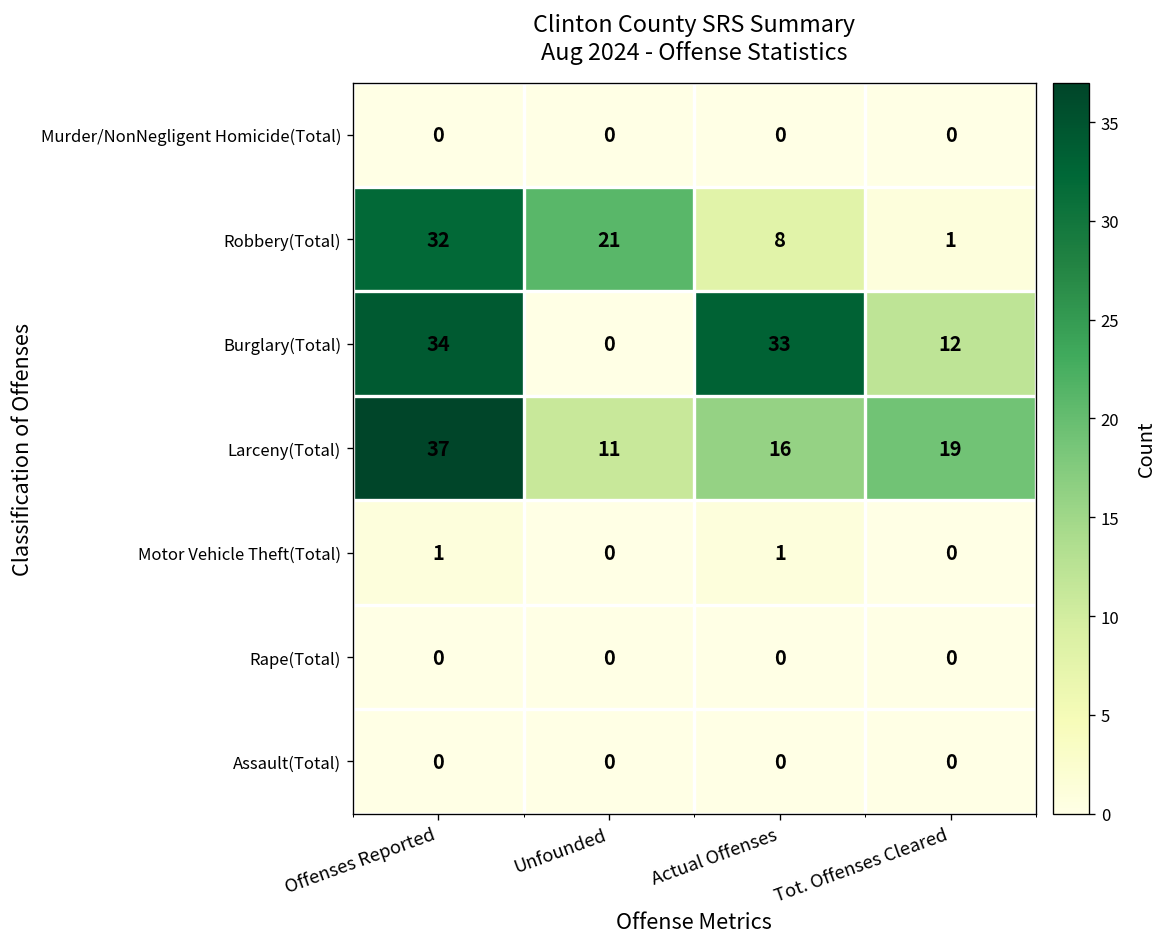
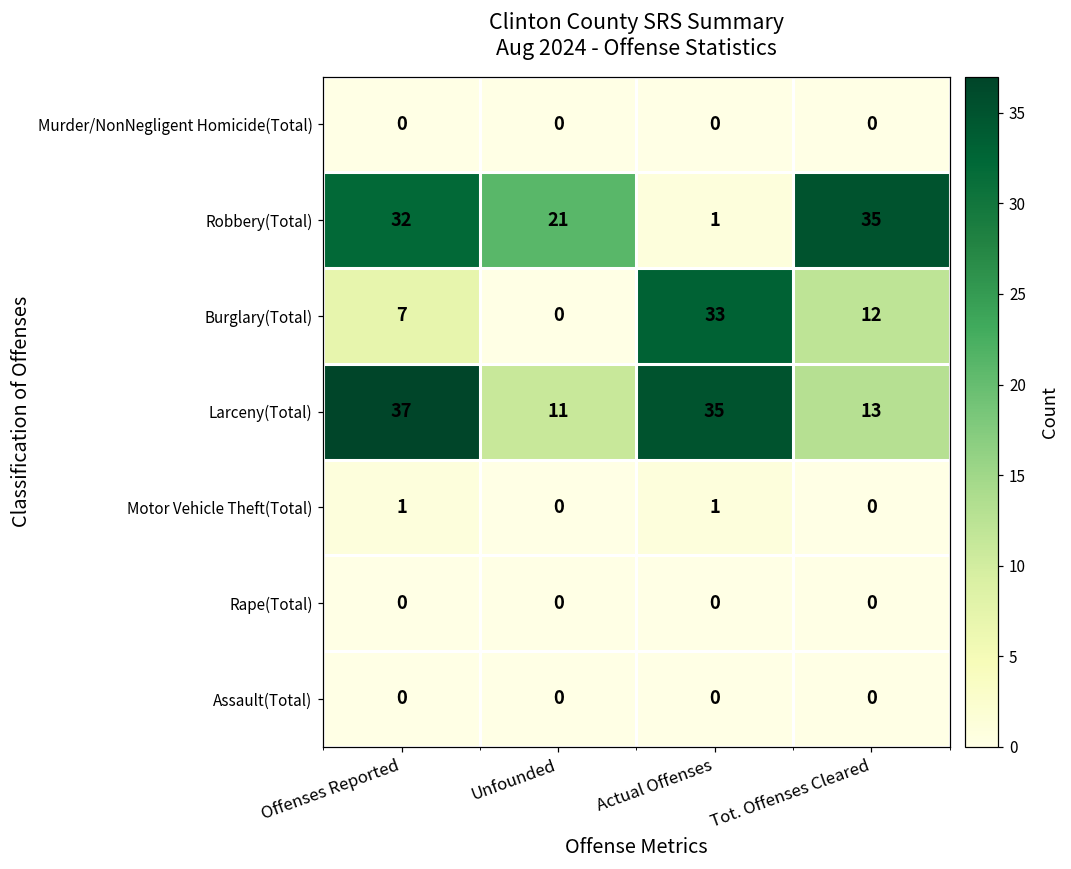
  {
    "Murder/NonNegligent Homicide(Total)": {
      "Offenses Reported": 0,
      "Unfounded": 0,
      "Actual Offenses": 0,
      "Tot. Offenses Cleared": 0
    },
    "Robbery(Total)": {
      "Offenses Reported": 32,
      "Unfounded": 21,
-     "Actual Offenses": 8,
-     "Tot. Offenses Cleared": 1
+     "Actual Offenses": 1,
+     "Tot. Offenses Cleared": 35
    },
    "Burglary(Total)": {
-     "Offenses Reported": 34,
+     "Offenses Reported": 7,
      "Unfounded": 0,
      "Actual Offenses": 33,
      "Tot. Offenses Cleared": 12
    },
    "Larceny(Total)": {
      "Offenses Reported": 37,
      "Unfounded": 11,
-     "Actual Offenses": 16,
-     "Tot. Offenses Cleared": 19
+     "Actual Offenses": 35,
+     "Tot. Offenses Cleared": 13
    },
    "Motor Vehicle Theft(Total)": {
      "Offenses Reported": 1,
      "Unfounded": 0,
      "Actual Offenses": 1,
      "Tot. Offenses Cleared": 0
    },
    "Rape(Total)": {
      "Offenses Reported": 0,
      "Unfounded": 0,
      "Actual Offenses": 0,
      "Tot. Offenses Cleared": 0
    },
    "Assault(Total)": {
      "Offenses Reported": 0,
      "Unfounded": 0,
      "Actual Offenses": 0,
      "Tot. Offenses Cleared": 0
    }
  }
